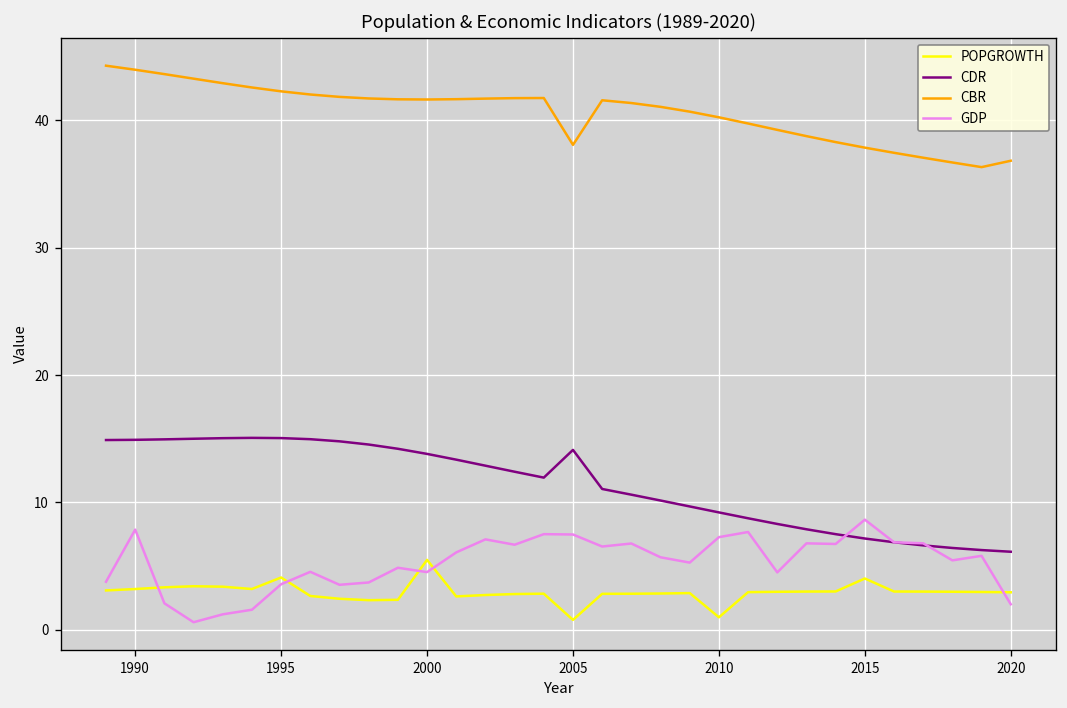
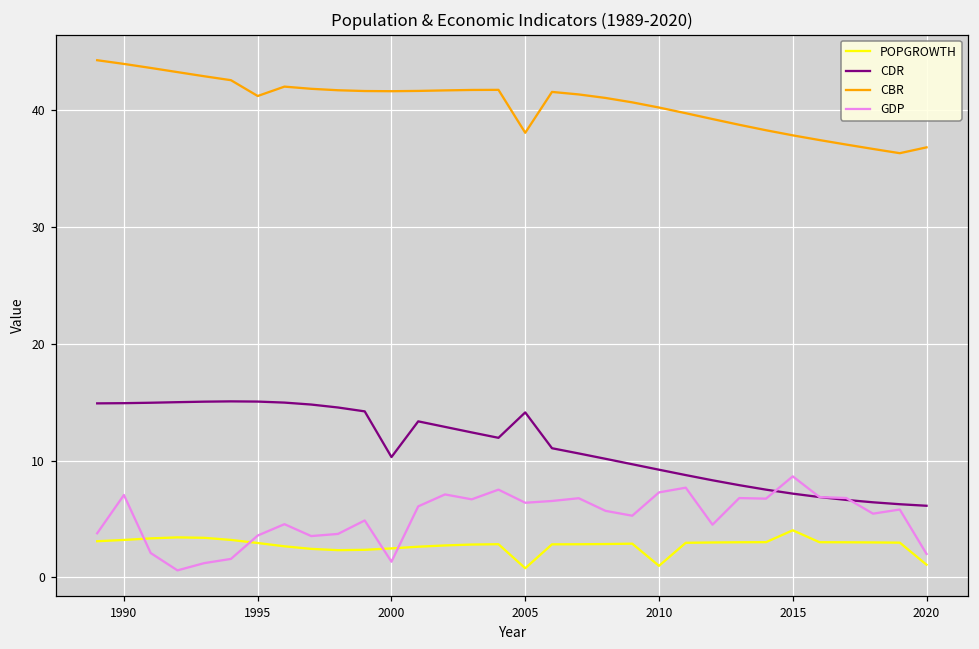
  {
    "POPGROWTH": {
      "1990": 3.2,
-     "1995": 4.1,
-     "2000": 5.5,
+     "1995": 2.9,
+     "2000": 2.5,
      "2005": 0.8,
      "2010": 1.0,
      "2015": 4.0,
-     "2020": 2.9
+     "2020": 1.1
    },
    "CDR": {
      "1990": 14.9,
      "1995": 15.1,
-     "2000": 13.8,
+     "2000": 10.3,
      "2005": 14.1,
      "2010": 9.2,
      "2015": 7.2,
      "2020": 6.1
    },
    "CBR": {
      "1990": 44.0,
-     "1995": 42.3,
+     "1995": 41.2,
      "2000": 41.6,
      "2005": 38.1,
      "2010": 40.2,
      "2015": 37.9,
      "2020": 36.8
    },
    "GDP": {
-     "1990": 7.9,
+     "1990": 7.0,
      "1995": 3.6,
-     "2000": 4.5,
-     "2005": 7.5,
+     "2000": 1.3,
+     "2005": 6.4,
      "2010": 7.3,
      "2015": 8.6,
      "2020": 2.0
    }
  }
